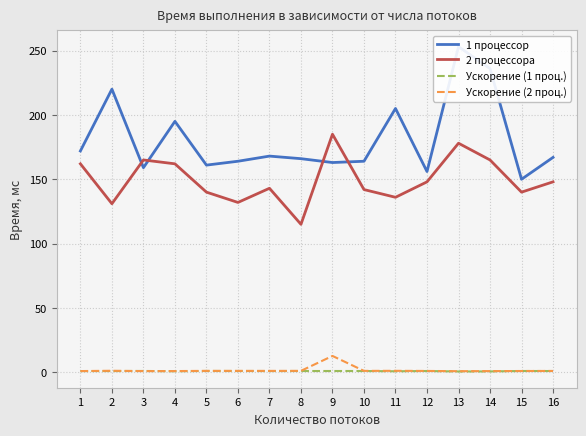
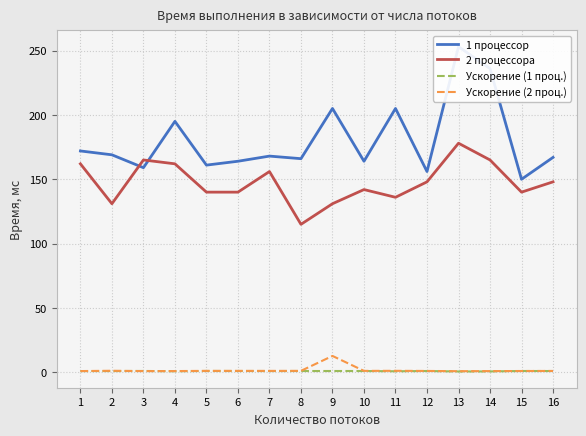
  {
    "1 процессор": {
      "1": 172,
-     "2": 220,
+     "2": 169,
      "3": 159,
      "4": 195,
      "5": 161,
      "6": 164,
      "7": 168,
      "8": 166,
-     "9": 163,
+     "9": 205,
      "10": 164,
      "11": 205,
      "12": 156,
      "15": 150,
      "16": 167
    },
    "2 процессора": {
      "1": 162,
      "2": 131,
      "3": 165,
      "4": 162,
      "5": 140,
-     "6": 132,
-     "7": 143,
+     "6": 140,
+     "7": 156,
      "8": 115,
-     "9": 185,
+     "9": 131,
      "10": 142,
      "11": 136,
      "12": 148,
      "13": 178,
      "14": 165,
      "15": 140,
      "16": 148
    },
    "Ускорение (1 проц.)": {
      "9": 1
    },
    "Ускорение (2 проц.)": {
      "9": 13
    }
  }
